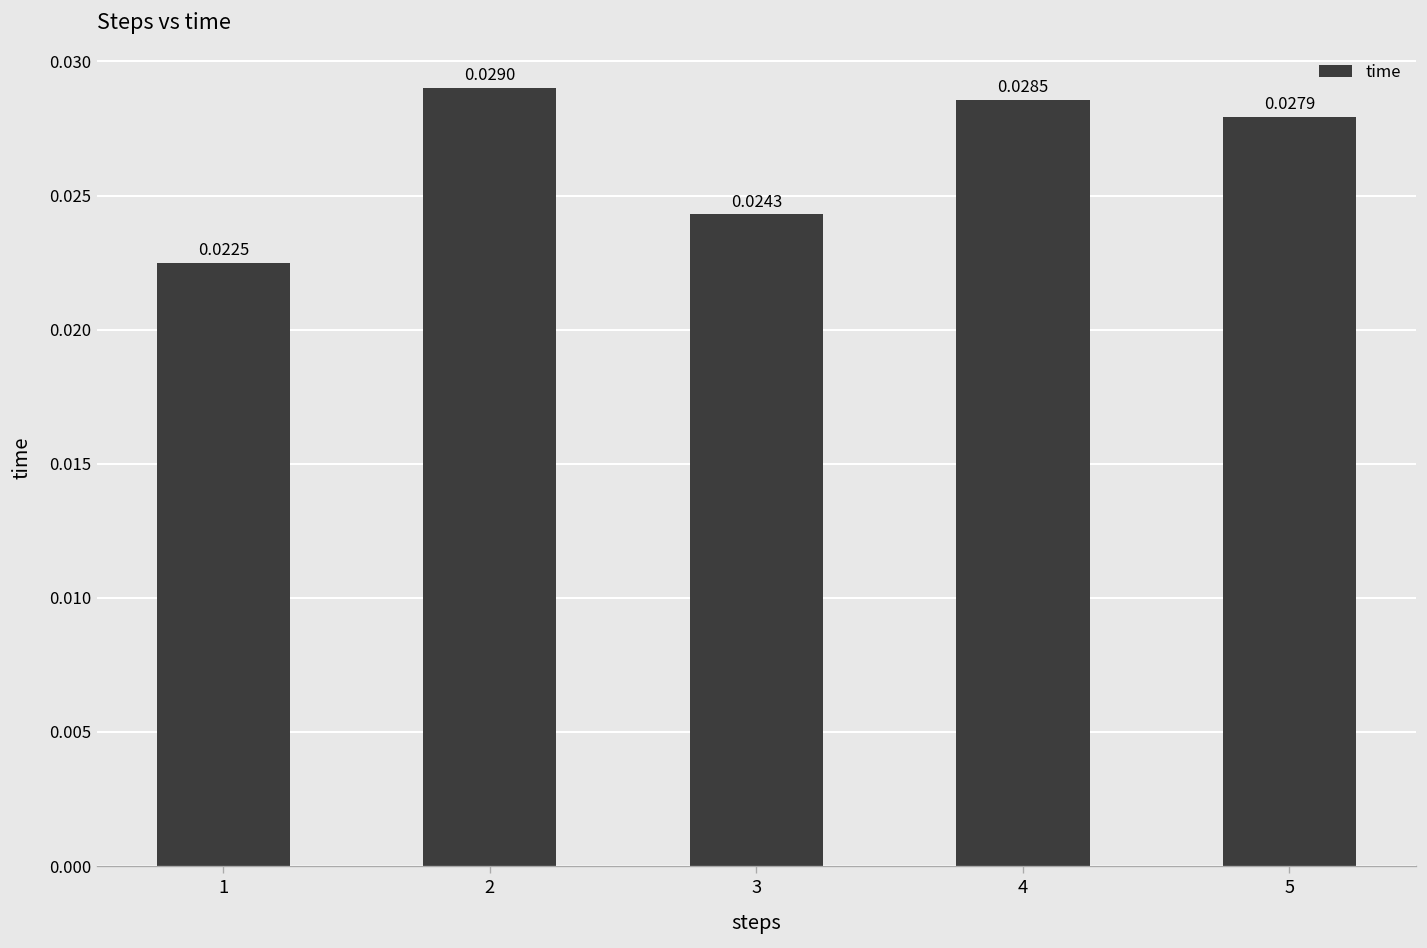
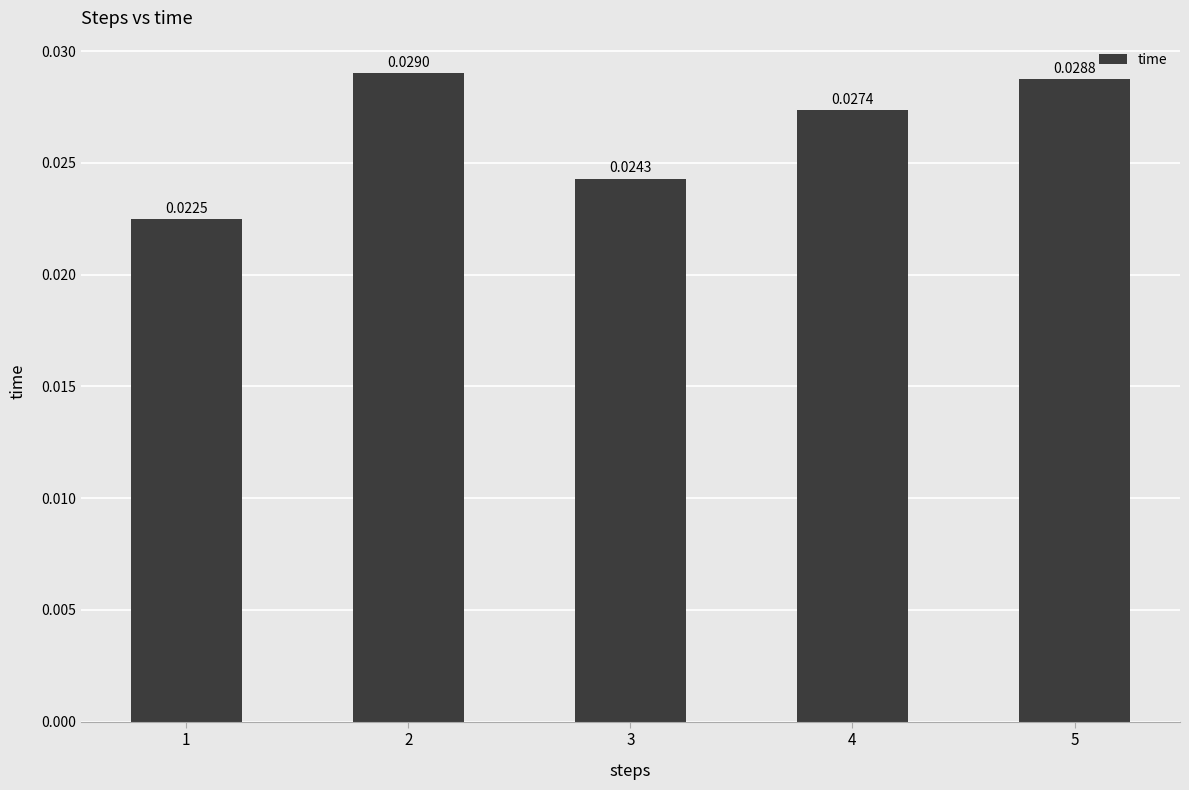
  {
    "1": 0.0225,
    "2": 0.0290,
    "3": 0.0243,
-   "4": 0.0285,
-   "5": 0.0279
+   "4": 0.0274,
+   "5": 0.0288
  }
